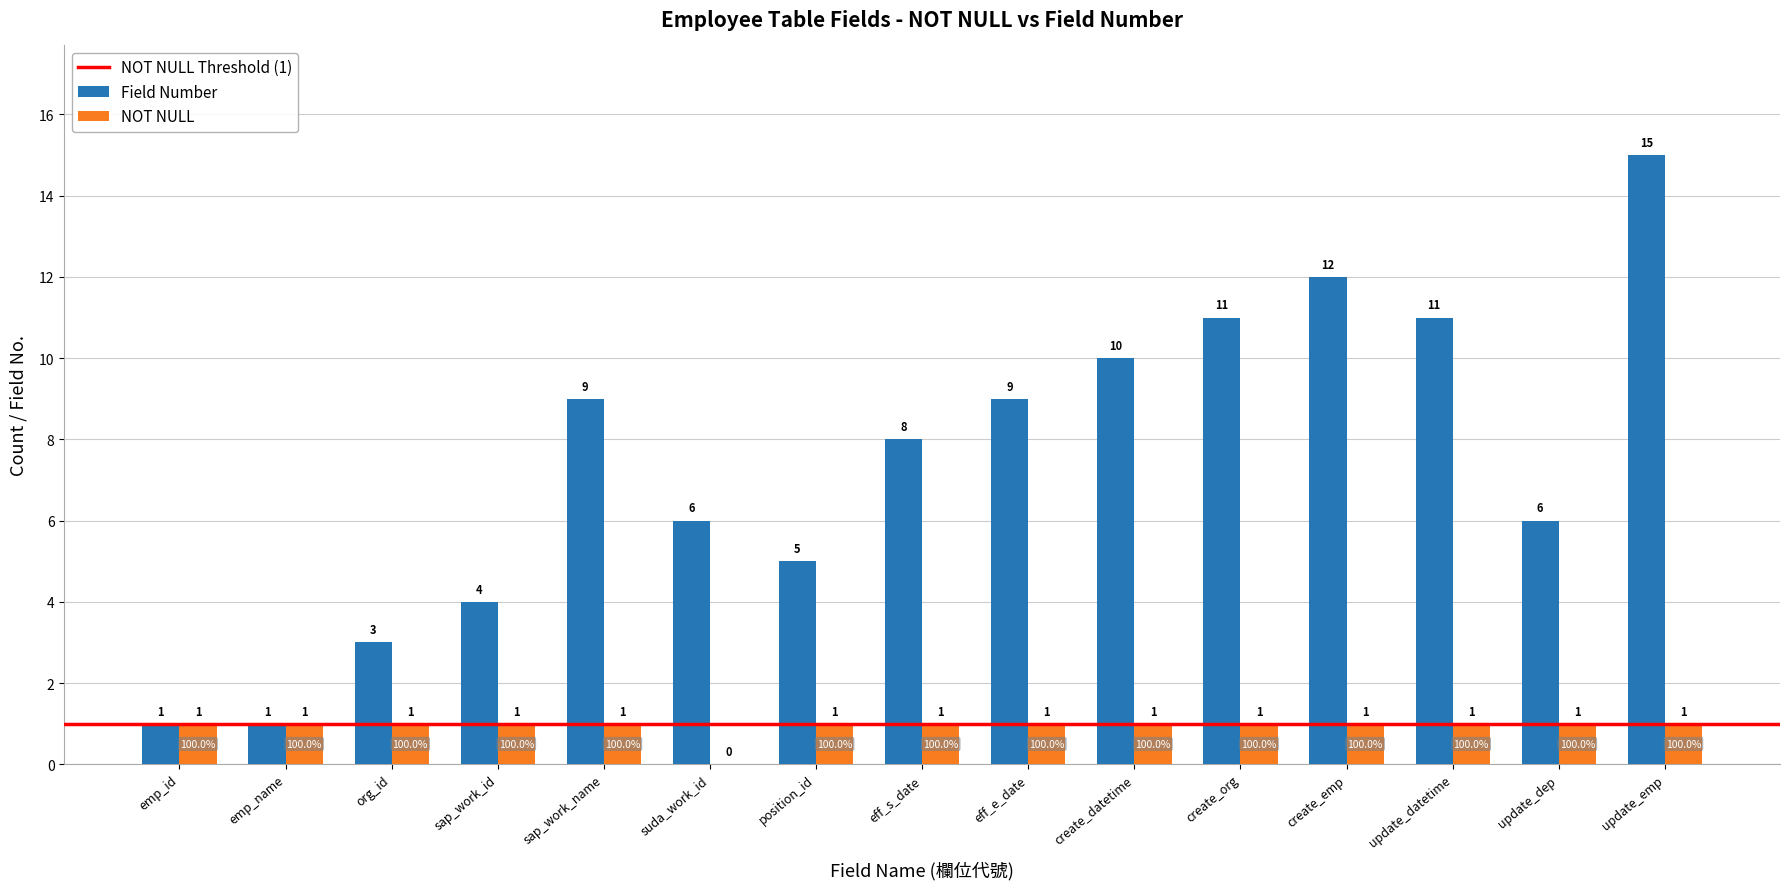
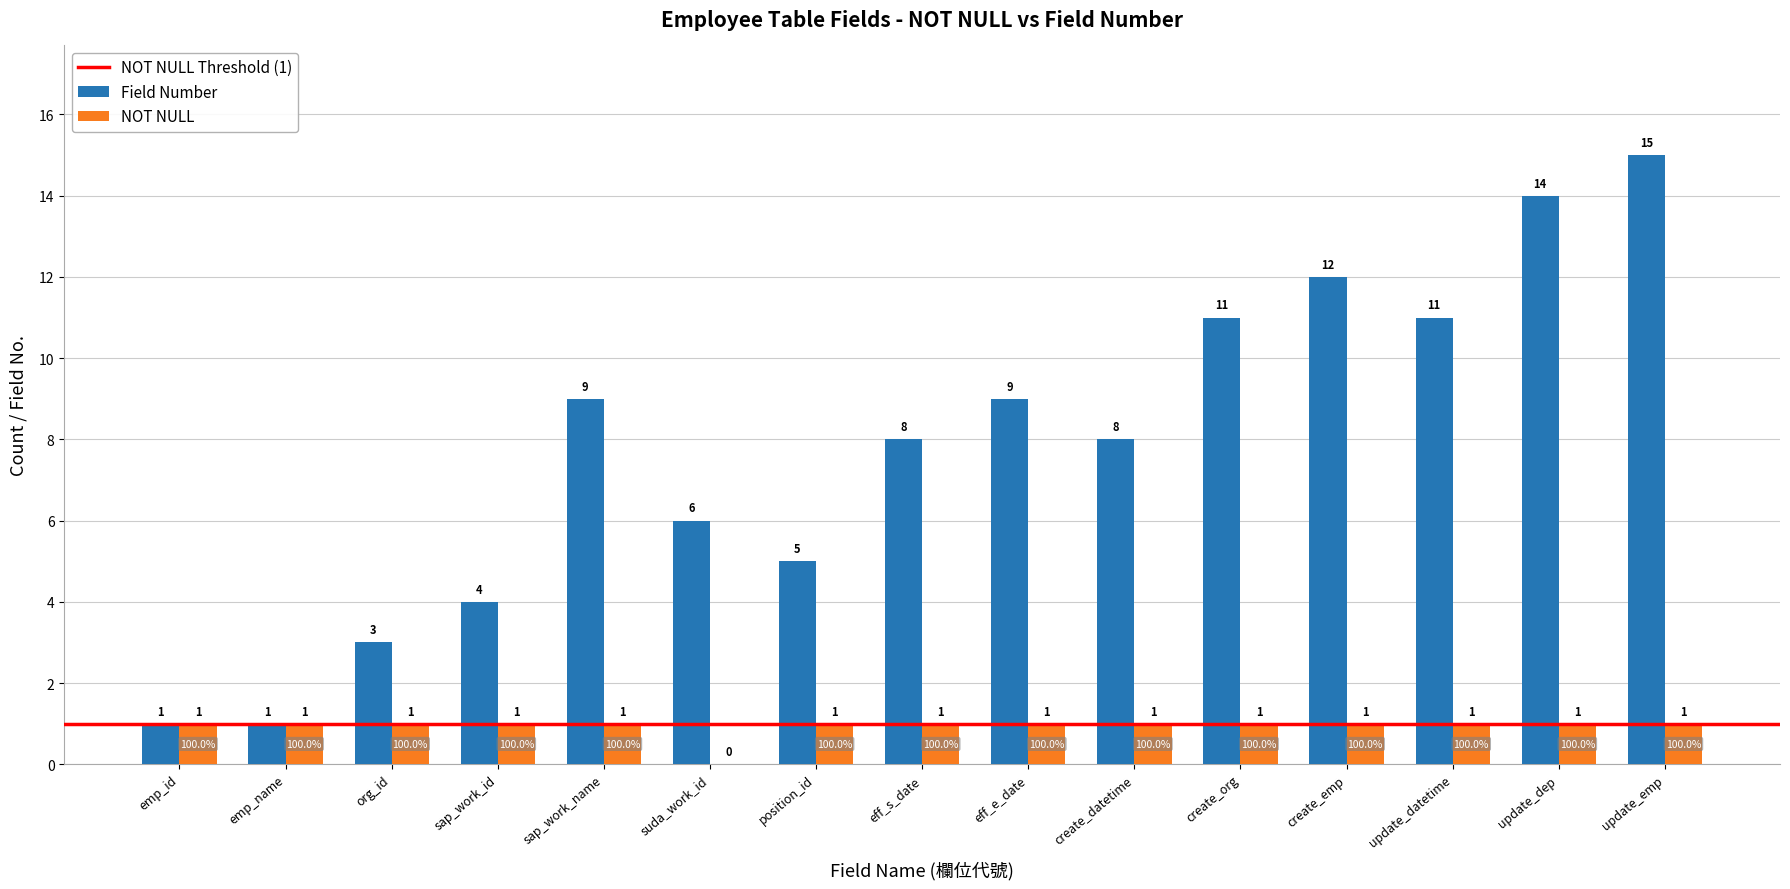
  {
    "Field Number": {
      "emp_id": 1,
      "emp_name": 1,
      "org_id": 3,
      "sap_work_id": 4,
      "sap_work_name": 9,
      "suda_work_id": 6,
      "position_id": 5,
      "eff_s_date": 8,
      "eff_e_date": 9,
-     "create_datetime": 10,
+     "create_datetime": 8,
      "create_org": 11,
      "create_emp": 12,
      "update_datetime": 11,
-     "update_dep": 6,
+     "update_dep": 14,
      "update_emp": 15
    },
    "NOT NULL": {
      "emp_id": 1,
      "emp_name": 1,
      "org_id": 1,
      "sap_work_id": 1,
      "sap_work_name": 1,
      "suda_work_id": 0,
      "position_id": 1,
      "eff_s_date": 1,
      "eff_e_date": 1,
      "create_datetime": 1,
      "create_org": 1,
      "create_emp": 1,
      "update_datetime": 1,
      "update_dep": 1,
      "update_emp": 1
    }
  }
